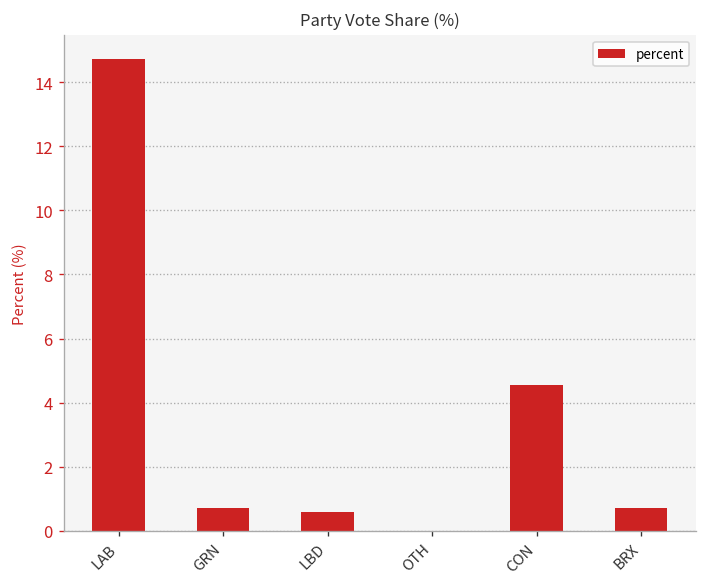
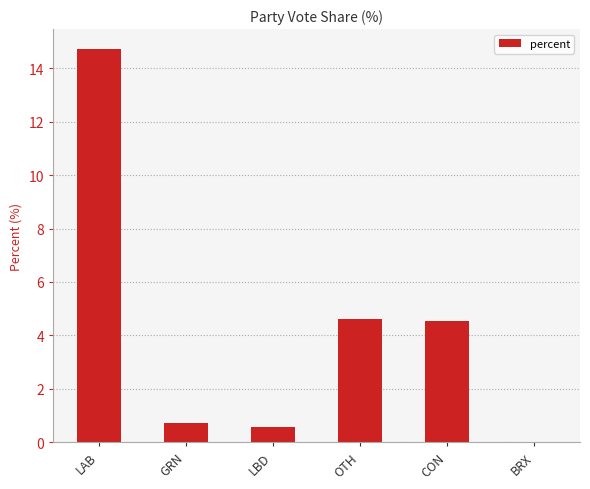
  {
    "LAB": 14.7,
    "GRN": 0.7,
    "LBD": 0.6,
-   "OTH": 0.0,
+   "OTH": 4.6,
    "CON": 4.5,
-   "BRX": 0.7
+   "BRX": 0.0
  }
